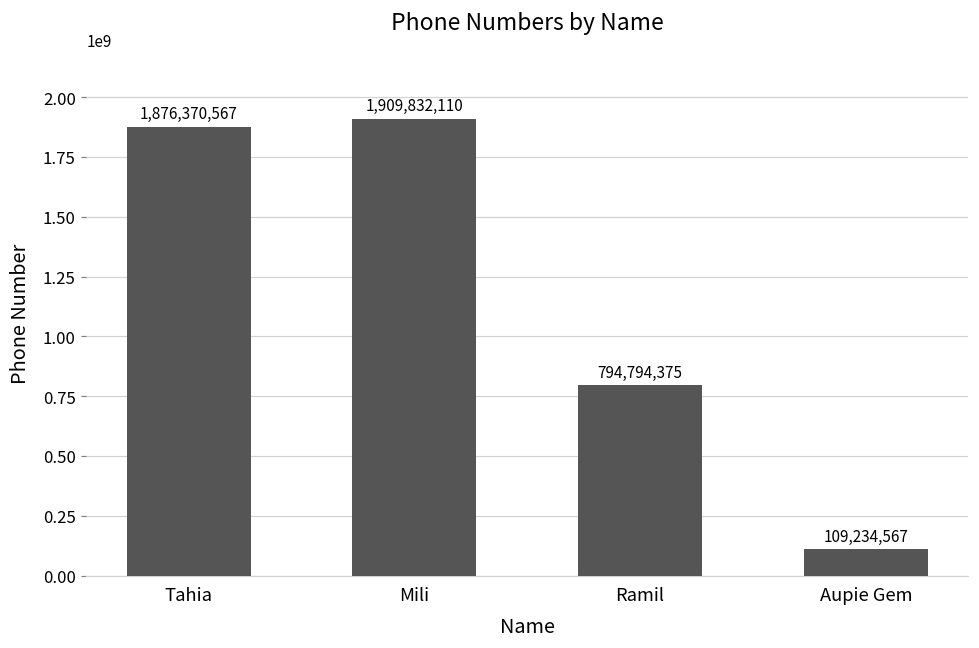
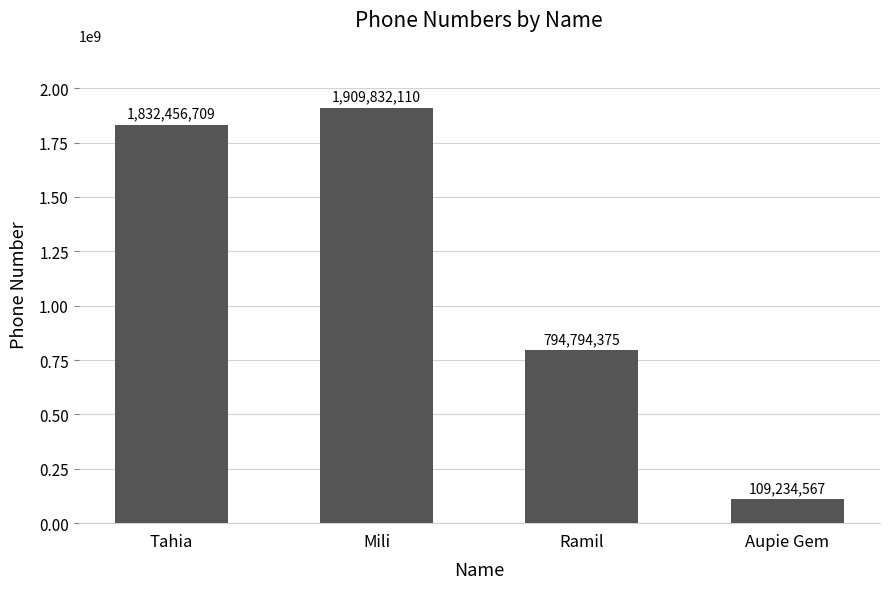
  {
-   "Tahia": "1,876,370,567",
+   "Tahia": "1,832,456,709",
    "Mili": "1,909,832,110",
    "Ramil": "794,794,375",
    "Aupie Gem": "109,234,567"
  }
